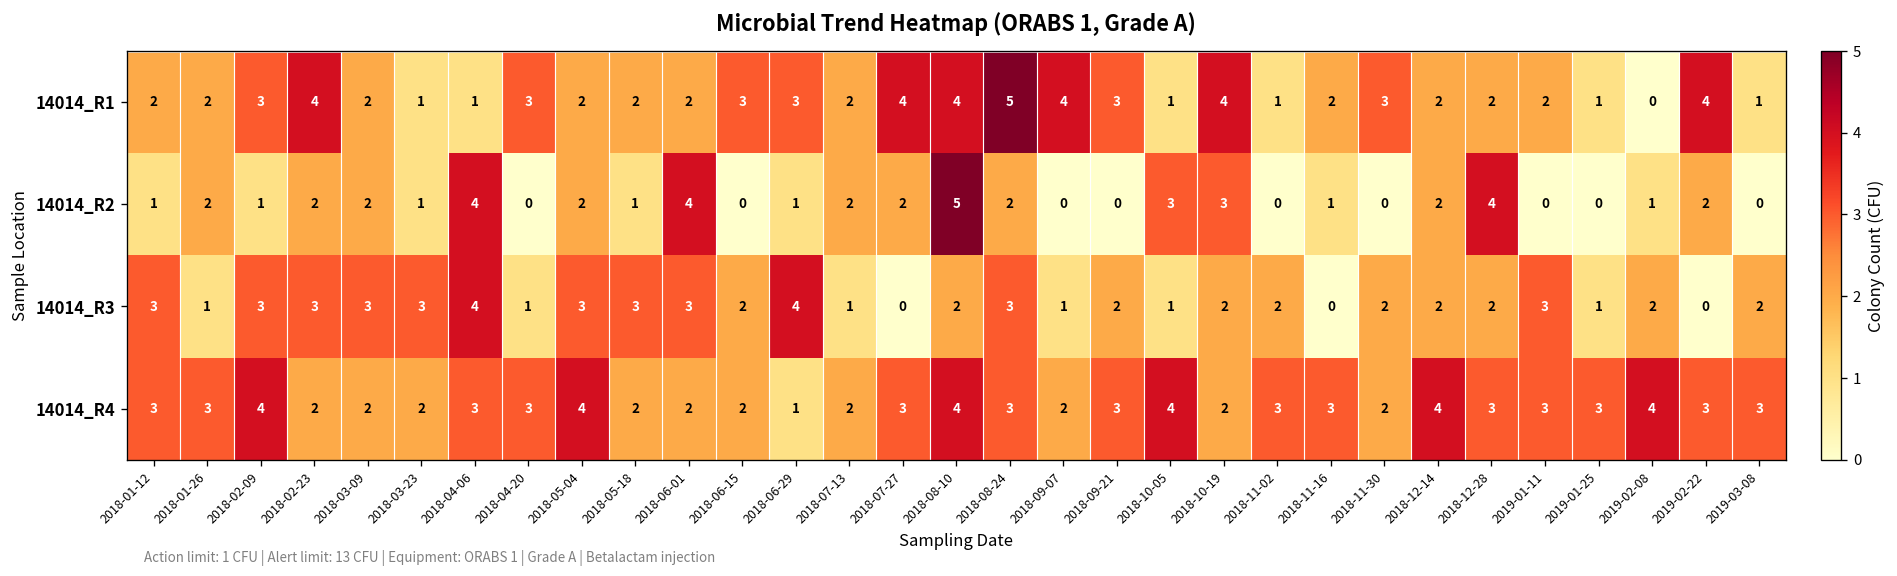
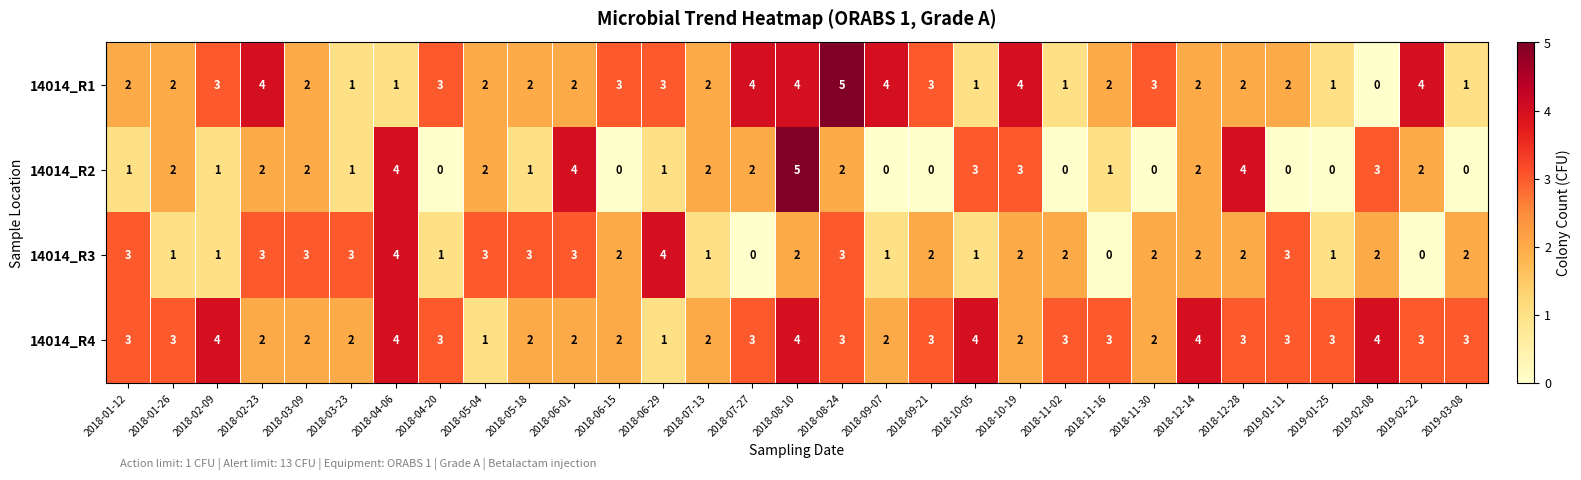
  {
    "14014_R1": {
      "2018-01-12": 2,
      "2018-01-26": 2,
      "2018-02-09": 3,
      "2018-02-23": 4,
      "2018-03-09": 2,
      "2018-03-23": 1,
      "2018-04-06": 1,
      "2018-04-20": 3,
      "2018-05-04": 2,
      "2018-05-18": 2,
      "2018-06-01": 2,
      "2018-06-15": 3,
      "2018-06-29": 3,
      "2018-07-13": 2,
      "2018-07-27": 4,
      "2018-08-10": 4,
      "2018-08-24": 5,
      "2018-09-07": 4,
      "2018-09-21": 3,
      "2018-10-05": 1,
      "2018-10-19": 4,
      "2018-11-02": 1,
      "2018-11-16": 2,
      "2018-11-30": 3,
      "2018-12-14": 2,
      "2018-12-28": 2,
      "2019-01-11": 2,
      "2019-01-25": 1,
      "2019-02-08": 0,
      "2019-02-22": 4,
      "2019-03-08": 1
    },
    "14014_R2": {
      "2018-01-12": 1,
      "2018-01-26": 2,
      "2018-02-09": 1,
      "2018-02-23": 2,
      "2018-03-09": 2,
      "2018-03-23": 1,
      "2018-04-06": 4,
      "2018-04-20": 0,
      "2018-05-04": 2,
      "2018-05-18": 1,
      "2018-06-01": 4,
      "2018-06-15": 0,
      "2018-06-29": 1,
      "2018-07-13": 2,
      "2018-07-27": 2,
      "2018-08-10": 5,
      "2018-08-24": 2,
      "2018-09-07": 0,
      "2018-09-21": 0,
      "2018-10-05": 3,
      "2018-10-19": 3,
      "2018-11-02": 0,
      "2018-11-16": 1,
      "2018-11-30": 0,
      "2018-12-14": 2,
      "2018-12-28": 4,
      "2019-01-11": 0,
      "2019-01-25": 0,
-     "2019-02-08": 1,
+     "2019-02-08": 3,
      "2019-02-22": 2,
      "2019-03-08": 0
    },
    "14014_R3": {
      "2018-01-12": 3,
      "2018-01-26": 1,
-     "2018-02-09": 3,
+     "2018-02-09": 1,
      "2018-02-23": 3,
      "2018-03-09": 3,
      "2018-03-23": 3,
      "2018-04-06": 4,
      "2018-04-20": 1,
      "2018-05-04": 3,
      "2018-05-18": 3,
      "2018-06-01": 3,
      "2018-06-15": 2,
      "2018-06-29": 4,
      "2018-07-13": 1,
      "2018-07-27": 0,
      "2018-08-10": 2,
      "2018-08-24": 3,
      "2018-09-07": 1,
      "2018-09-21": 2,
      "2018-10-05": 1,
      "2018-10-19": 2,
      "2018-11-02": 2,
      "2018-11-16": 0,
      "2018-11-30": 2,
      "2018-12-14": 2,
      "2018-12-28": 2,
      "2019-01-11": 3,
      "2019-01-25": 1,
      "2019-02-08": 2,
      "2019-02-22": 0,
      "2019-03-08": 2
    },
    "14014_R4": {
      "2018-01-12": 3,
      "2018-01-26": 3,
      "2018-02-09": 4,
      "2018-02-23": 2,
      "2018-03-09": 2,
      "2018-03-23": 2,
-     "2018-04-06": 3,
+     "2018-04-06": 4,
      "2018-04-20": 3,
-     "2018-05-04": 4,
+     "2018-05-04": 1,
      "2018-05-18": 2,
      "2018-06-01": 2,
      "2018-06-15": 2,
      "2018-06-29": 1,
      "2018-07-13": 2,
      "2018-07-27": 3,
      "2018-08-10": 4,
      "2018-08-24": 3,
      "2018-09-07": 2,
      "2018-09-21": 3,
      "2018-10-05": 4,
      "2018-10-19": 2,
      "2018-11-02": 3,
      "2018-11-16": 3,
      "2018-11-30": 2,
      "2018-12-14": 4,
      "2018-12-28": 3,
      "2019-01-11": 3,
      "2019-01-25": 3,
      "2019-02-08": 4,
      "2019-02-22": 3,
      "2019-03-08": 3
    }
  }
